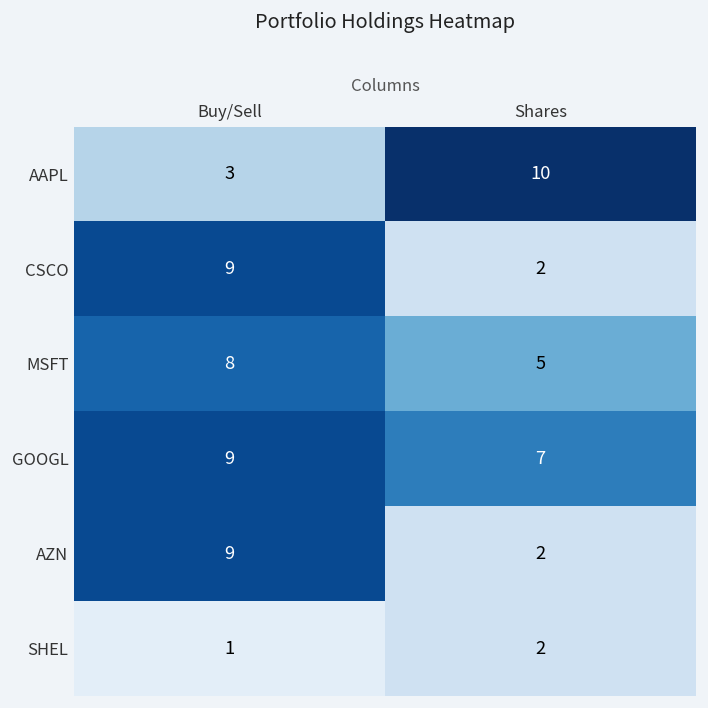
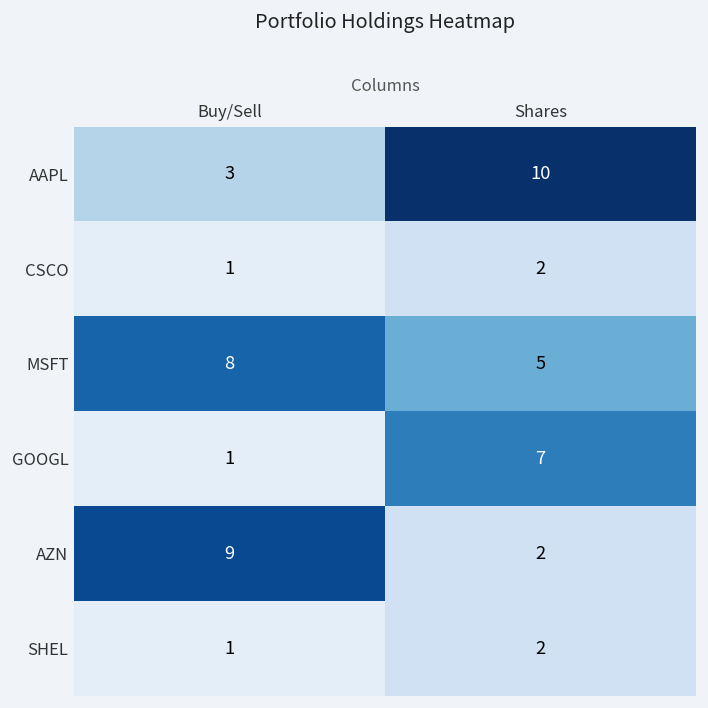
  {
    "AAPL": {
      "Buy/Sell": 3,
      "Shares": 10
    },
    "CSCO": {
-     "Buy/Sell": 9,
+     "Buy/Sell": 1,
      "Shares": 2
    },
    "MSFT": {
      "Buy/Sell": 8,
      "Shares": 5
    },
    "GOOGL": {
-     "Buy/Sell": 9,
+     "Buy/Sell": 1,
      "Shares": 7
    },
    "AZN": {
      "Buy/Sell": 9,
      "Shares": 2
    },
    "SHEL": {
      "Buy/Sell": 1,
      "Shares": 2
    }
  }
